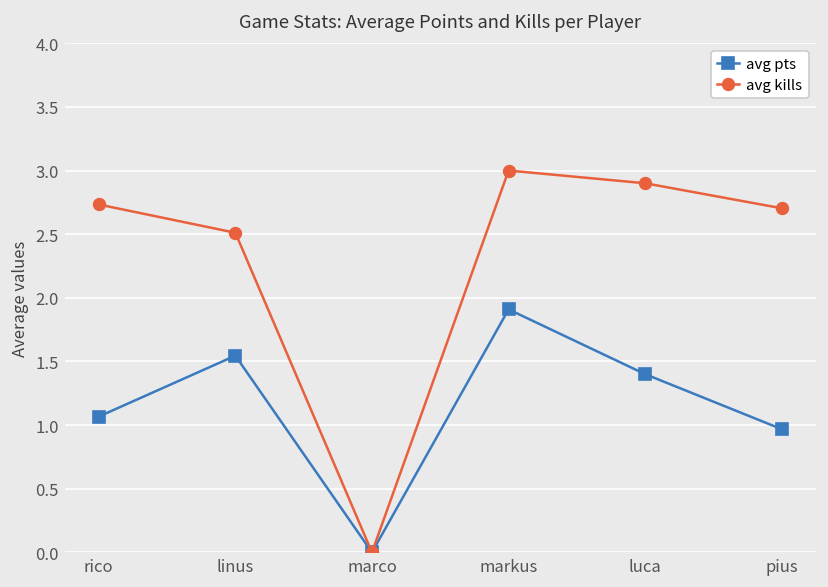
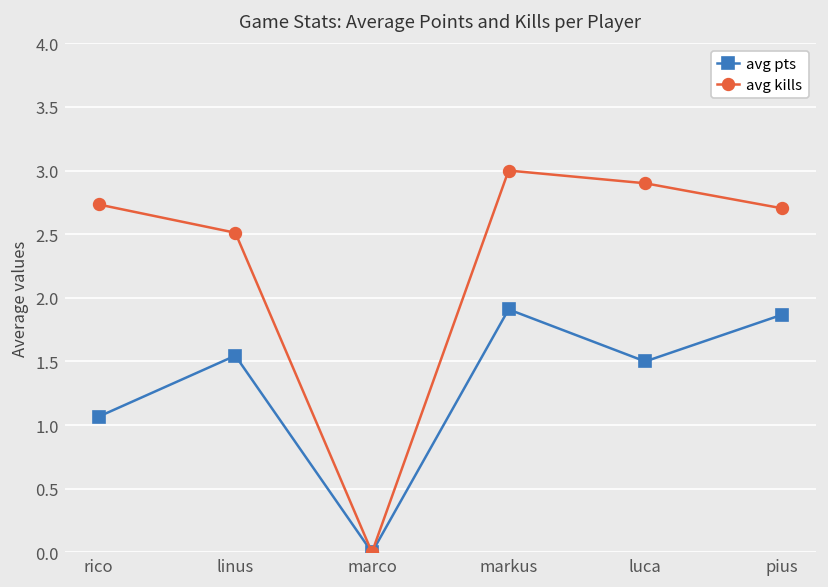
  {
    "avg pts": {
      "rico": 1.07,
      "linus": 1.55,
      "markus": 1.91,
-     "luca": 1.4,
-     "pius": 0.97
+     "luca": 1.5,
+     "pius": 1.87
    },
    "avg kills": {
      "rico": 2.73,
      "linus": 2.51,
      "markus": 3.00,
      "luca": 2.90,
      "pius": 2.70
    }
  }
